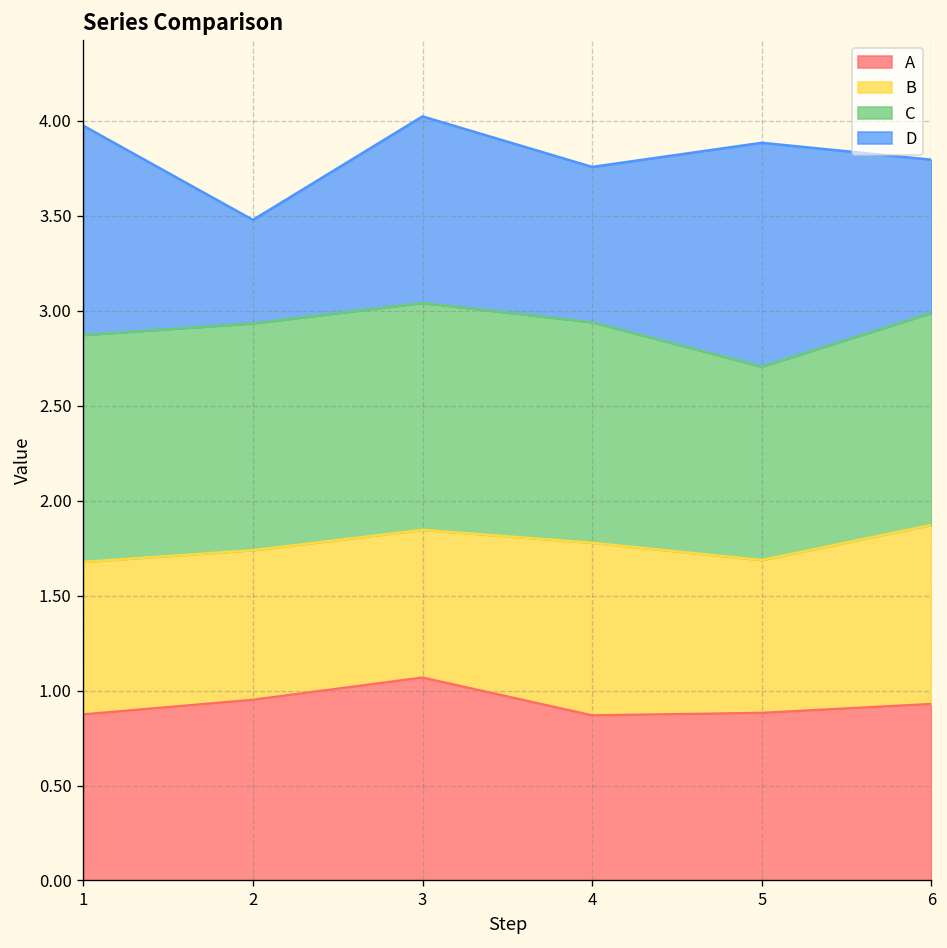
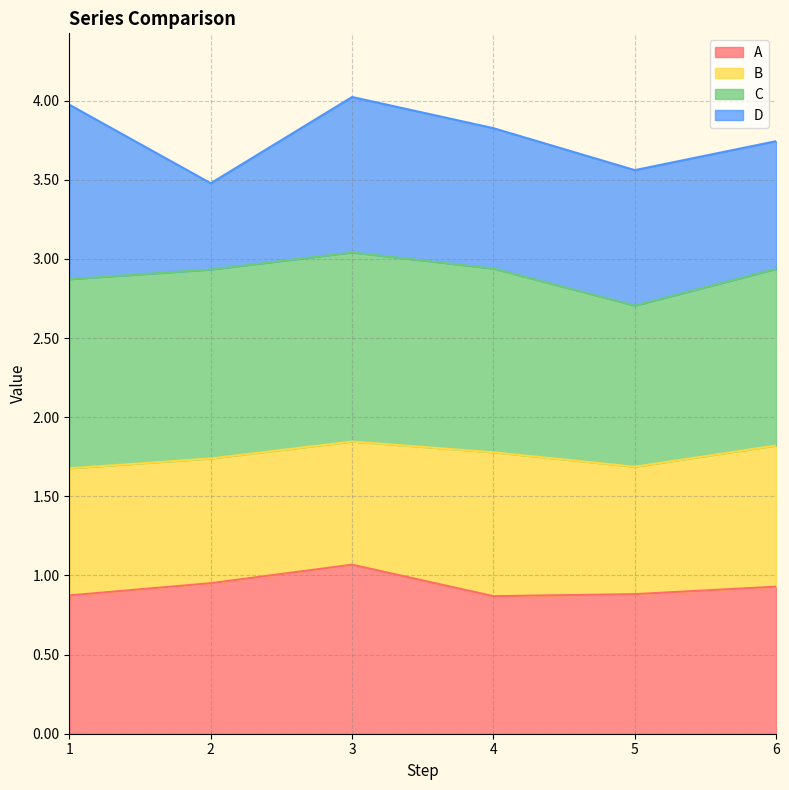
  {
    "A": {
      "1": 0.87,
      "2": 0.95,
      "3": 1.07,
      "4": 0.87,
      "5": 0.88,
      "6": 0.93
    },
    "B": {
      "1": 0.80,
      "2": 0.79,
      "3": 0.78,
      "4": 0.91,
      "5": 0.81,
-     "6": 0.94
+     "6": 0.89
    },
    "C": {
      "1": 1.19,
      "2": 1.19,
      "3": 1.20,
      "4": 1.16,
      "5": 1.02,
      "6": 1.12
    },
    "D": {
      "1": 1.10,
      "2": 0.54,
      "3": 0.98,
-     "4": 0.82,
-     "5": 1.18,
+     "4": 0.89,
+     "5": 0.86,
      "6": 0.81
    }
  }
